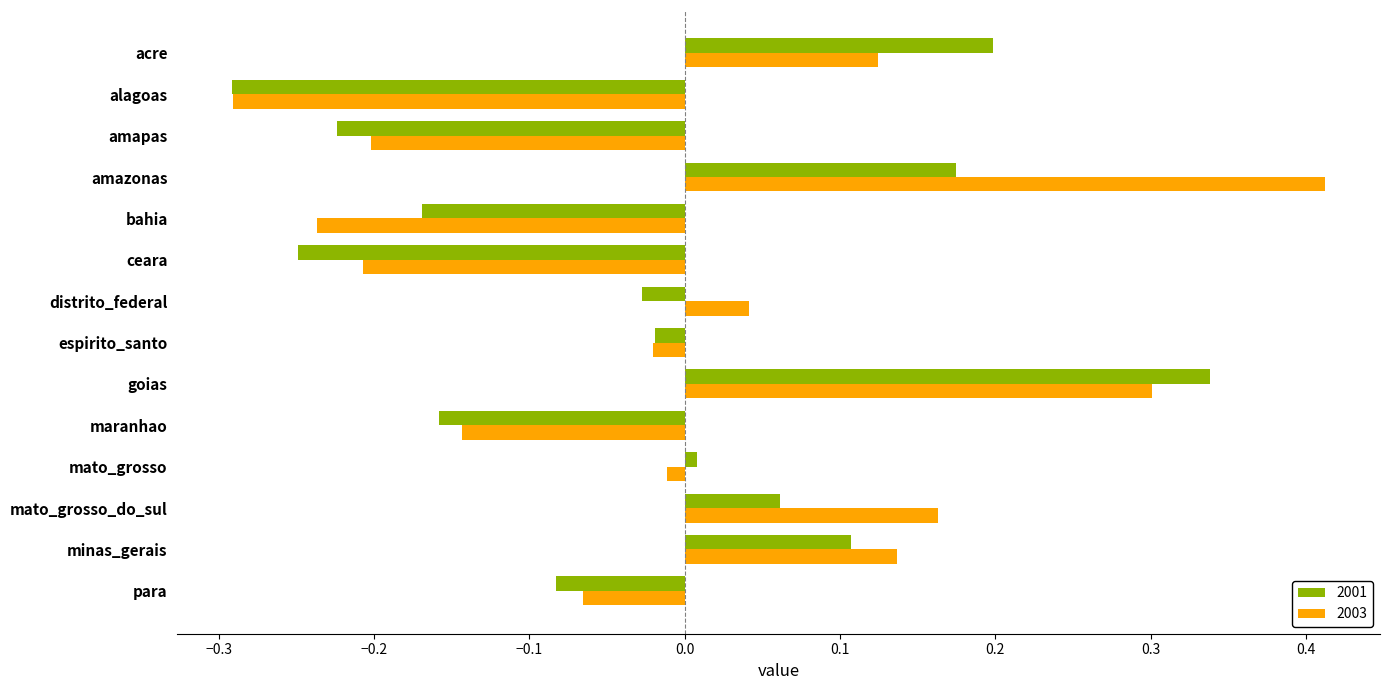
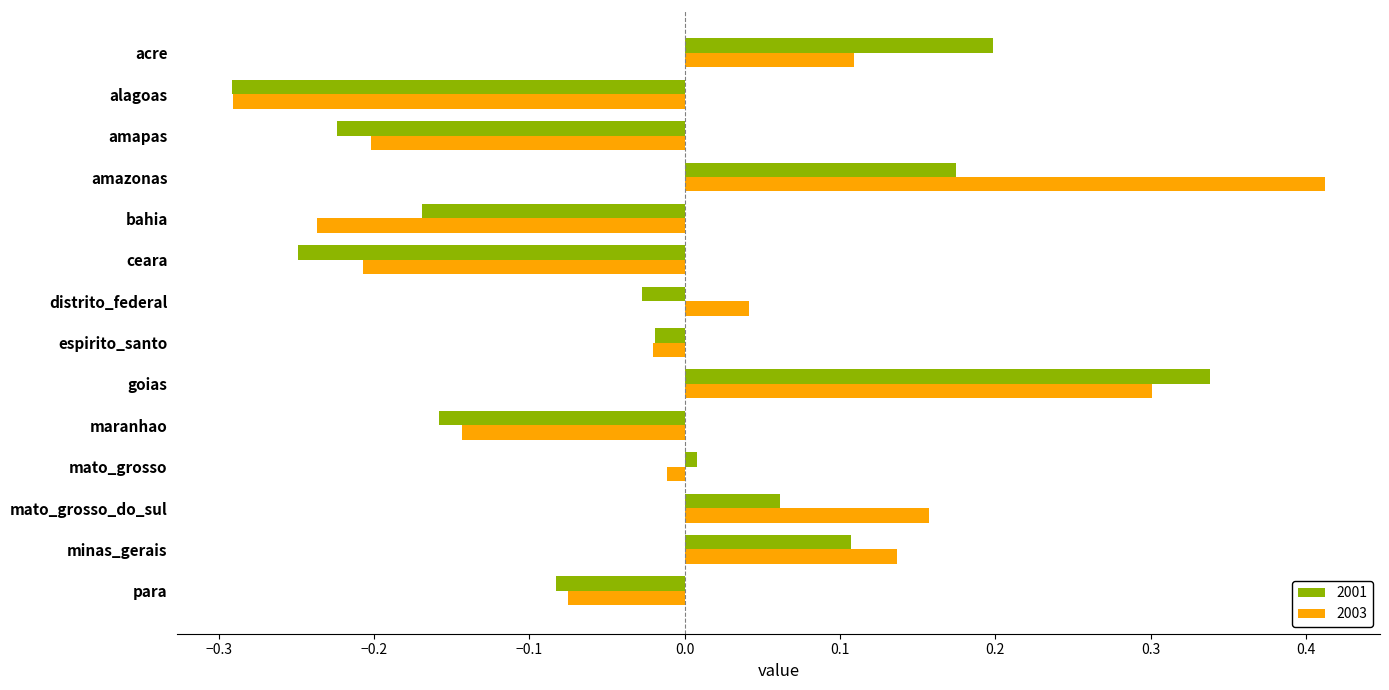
  {
    "2001": {
      "acre": 0.199,
      "alagoas": -0.291,
      "amapas": -0.224,
      "amazonas": 0.175,
      "bahia": -0.169,
      "ceara": -0.249,
      "distrito_federal": -0.028,
      "espirito_santo": -0.019,
      "goias": 0.338,
      "maranhao": -0.158,
      "mato_grosso": 0.008,
      "mato_grosso_do_sul": 0.061,
      "minas_gerais": 0.107,
      "para": -0.083
    },
    "2003": {
-     "acre": 0.125,
+     "acre": 0.109,
      "alagoas": -0.291,
      "amapas": -0.202,
      "amazonas": 0.413,
      "bahia": -0.237,
      "ceara": -0.207,
      "distrito_federal": 0.041,
      "espirito_santo": -0.021,
      "goias": 0.301,
      "maranhao": -0.143,
      "mato_grosso": -0.011,
-     "mato_grosso_do_sul": 0.163,
+     "mato_grosso_do_sul": 0.157,
      "minas_gerais": 0.136,
-     "para": -0.066
+     "para": -0.075
    }
  }
